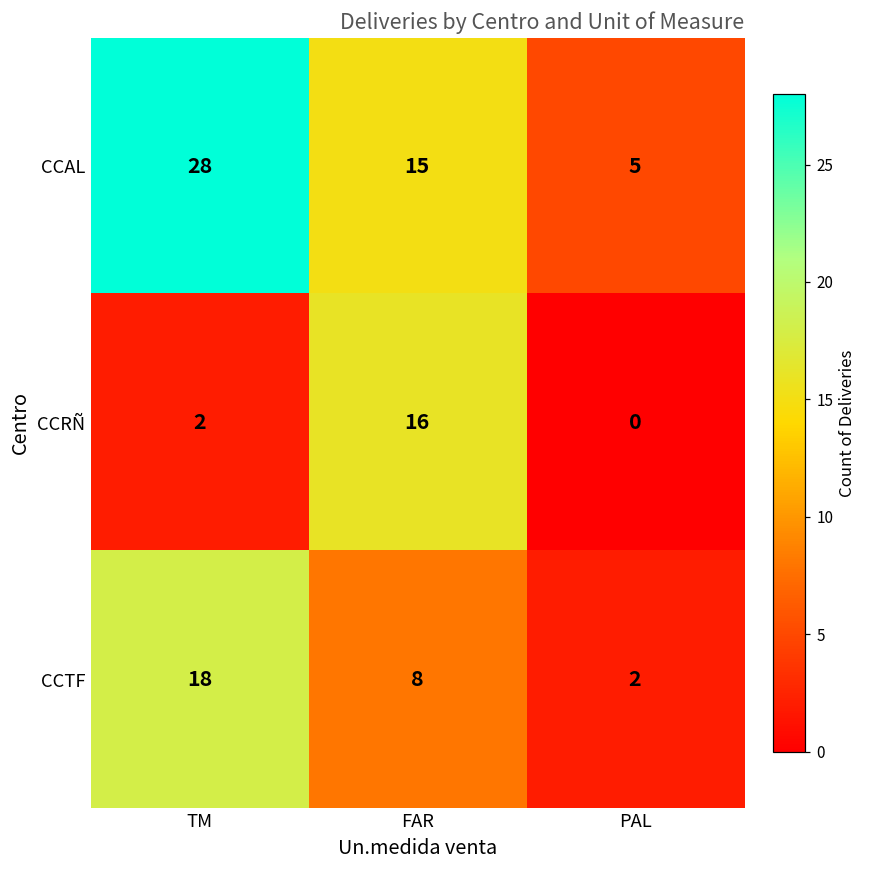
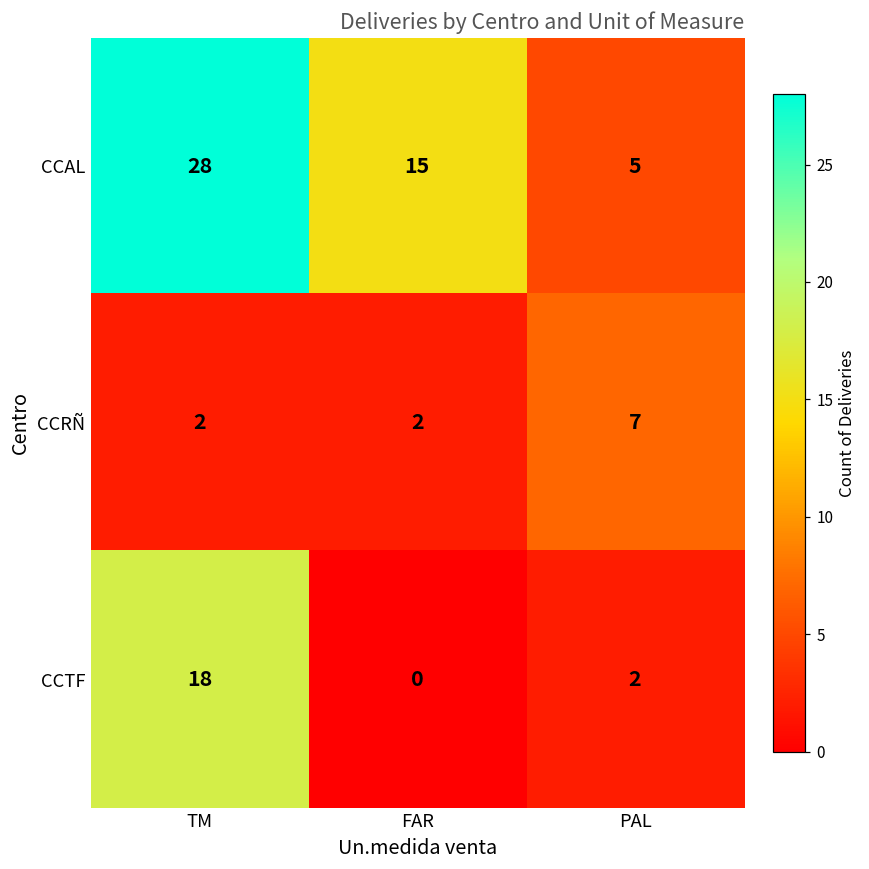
  {
    "CCAL": {
      "TM": 28,
      "FAR": 15,
      "PAL": 5
    },
    "CCRÑ": {
      "TM": 2,
-     "FAR": 16,
-     "PAL": 0
+     "FAR": 2,
+     "PAL": 7
    },
    "CCTF": {
      "TM": 18,
-     "FAR": 8,
+     "FAR": 0,
      "PAL": 2
    }
  }
